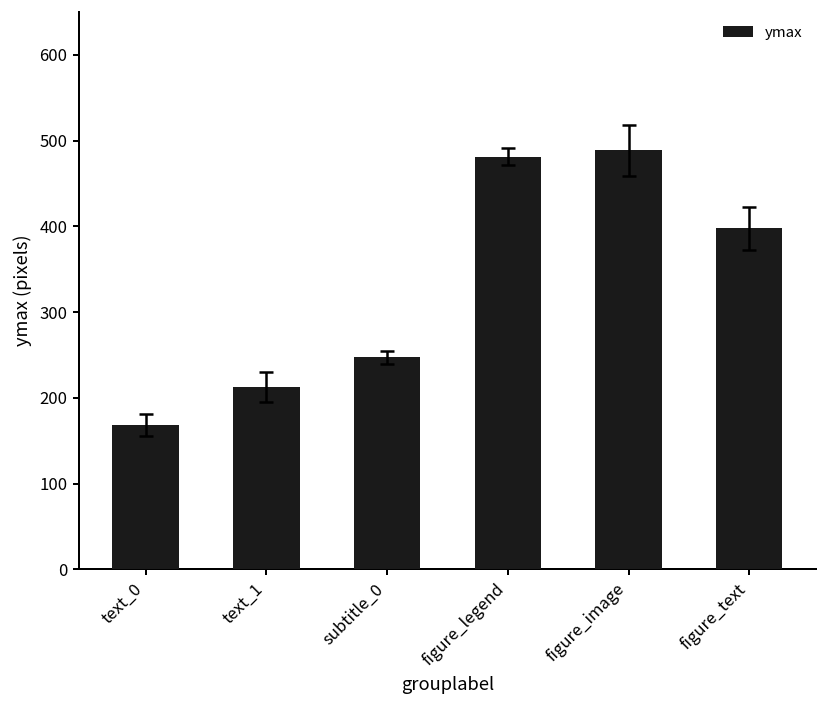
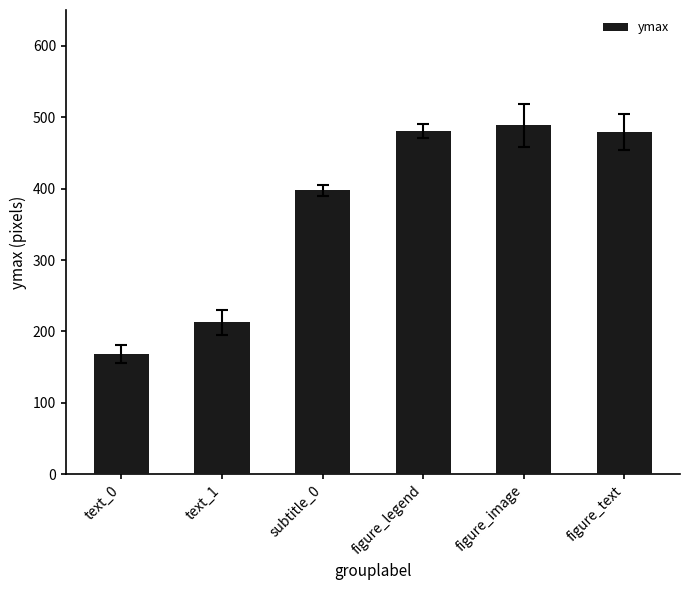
  {
    "ymax": {
      "text_0": 170,
      "text_1": 210,
-     "subtitle_0": 250,
+     "subtitle_0": 400,
      "figure_legend": 480,
      "figure_image": 490,
-     "figure_text": 400
+     "figure_text": 480
    }
  }
